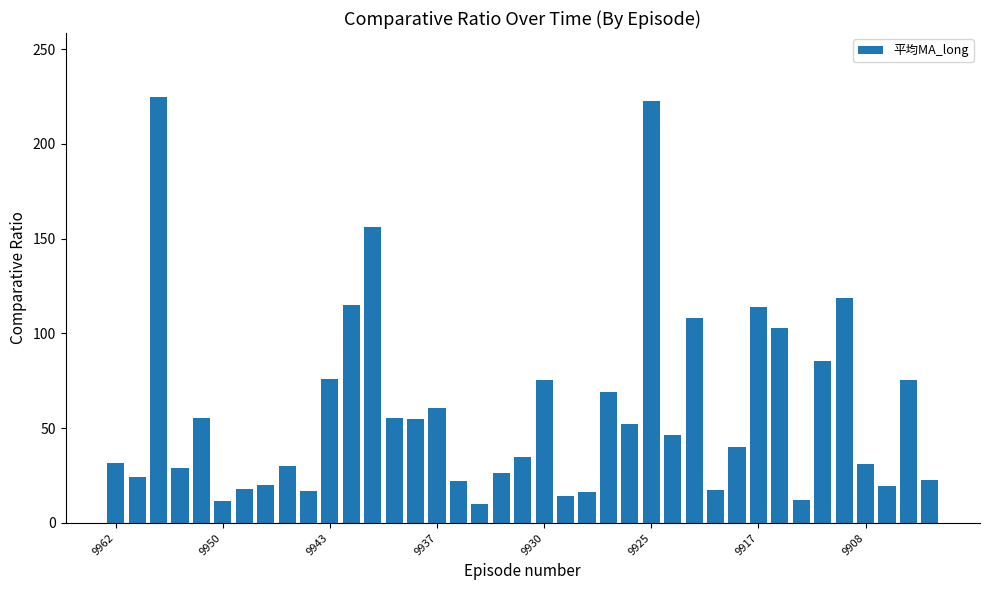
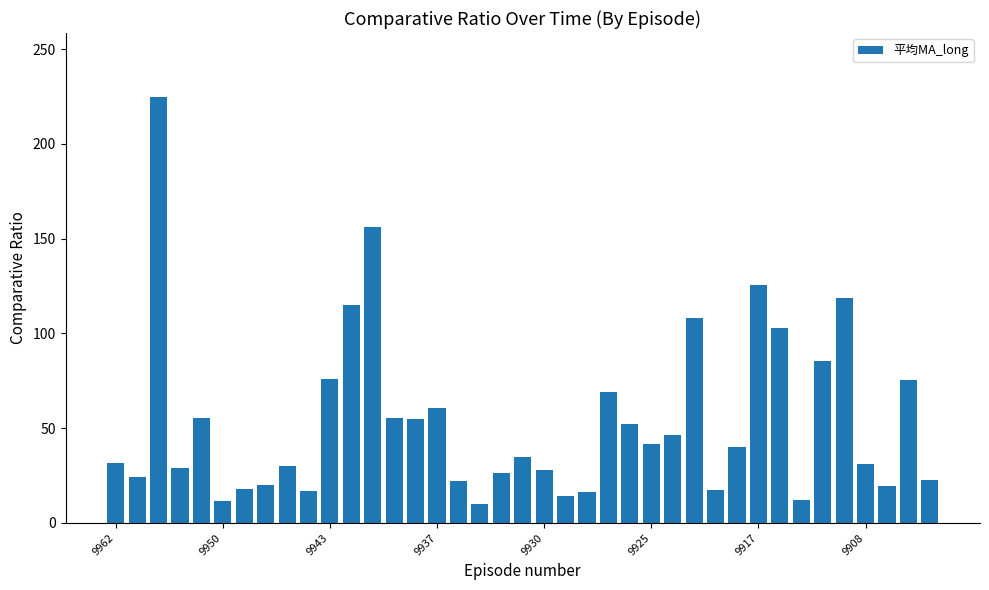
  {
    "9962": 31,
    "9950": 12,
    "9943": 76,
    "9937": 60,
-   "9930": 75,
-   "9925": 223,
-   "9917": 114,
+   "9930": 28,
+   "9925": 42,
+   "9917": 125,
    "9908": 31
  }
